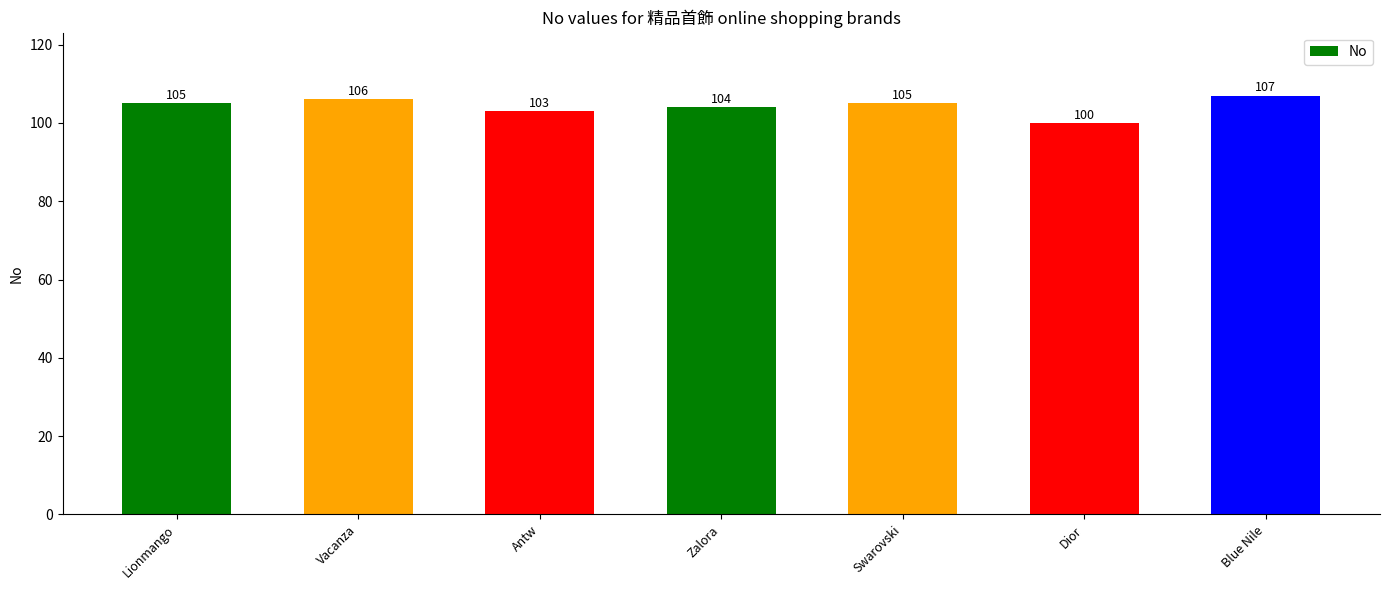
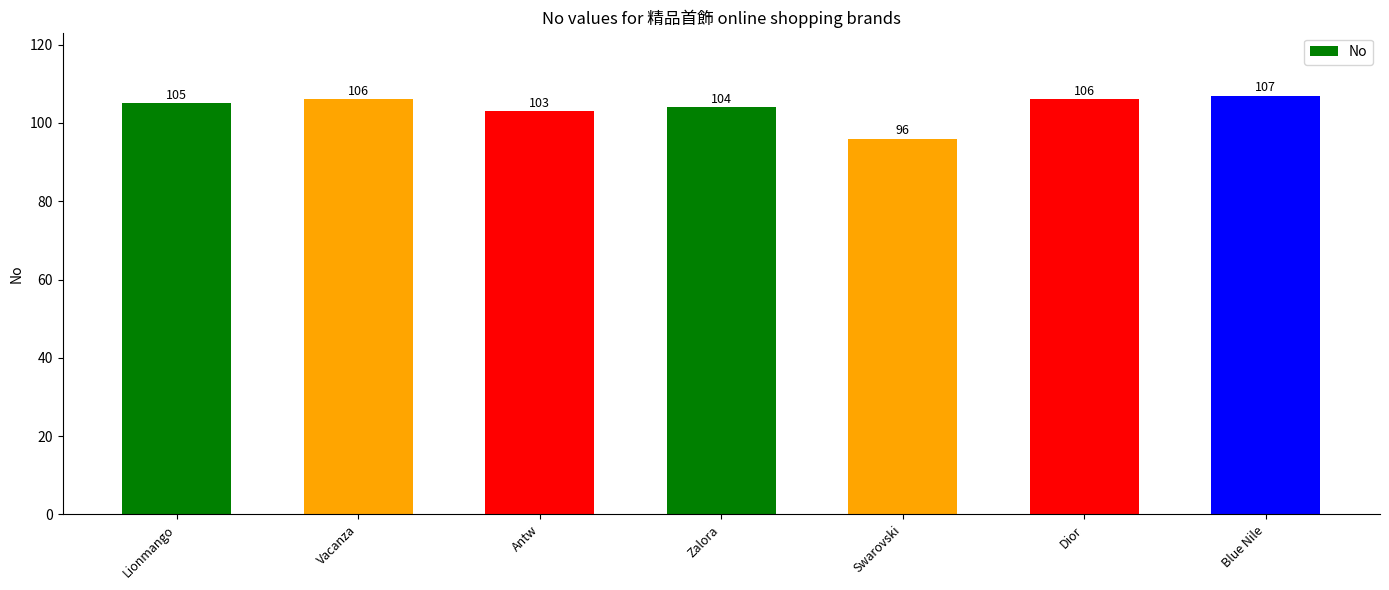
  {
    "Lionmango": 105,
    "Vacanza": 106,
    "Antw": 103,
    "Zalora": 104,
-   "Swarovski": 105,
-   "Dior": 100,
+   "Swarovski": 96,
+   "Dior": 106,
    "Blue Nile": 107
  }
